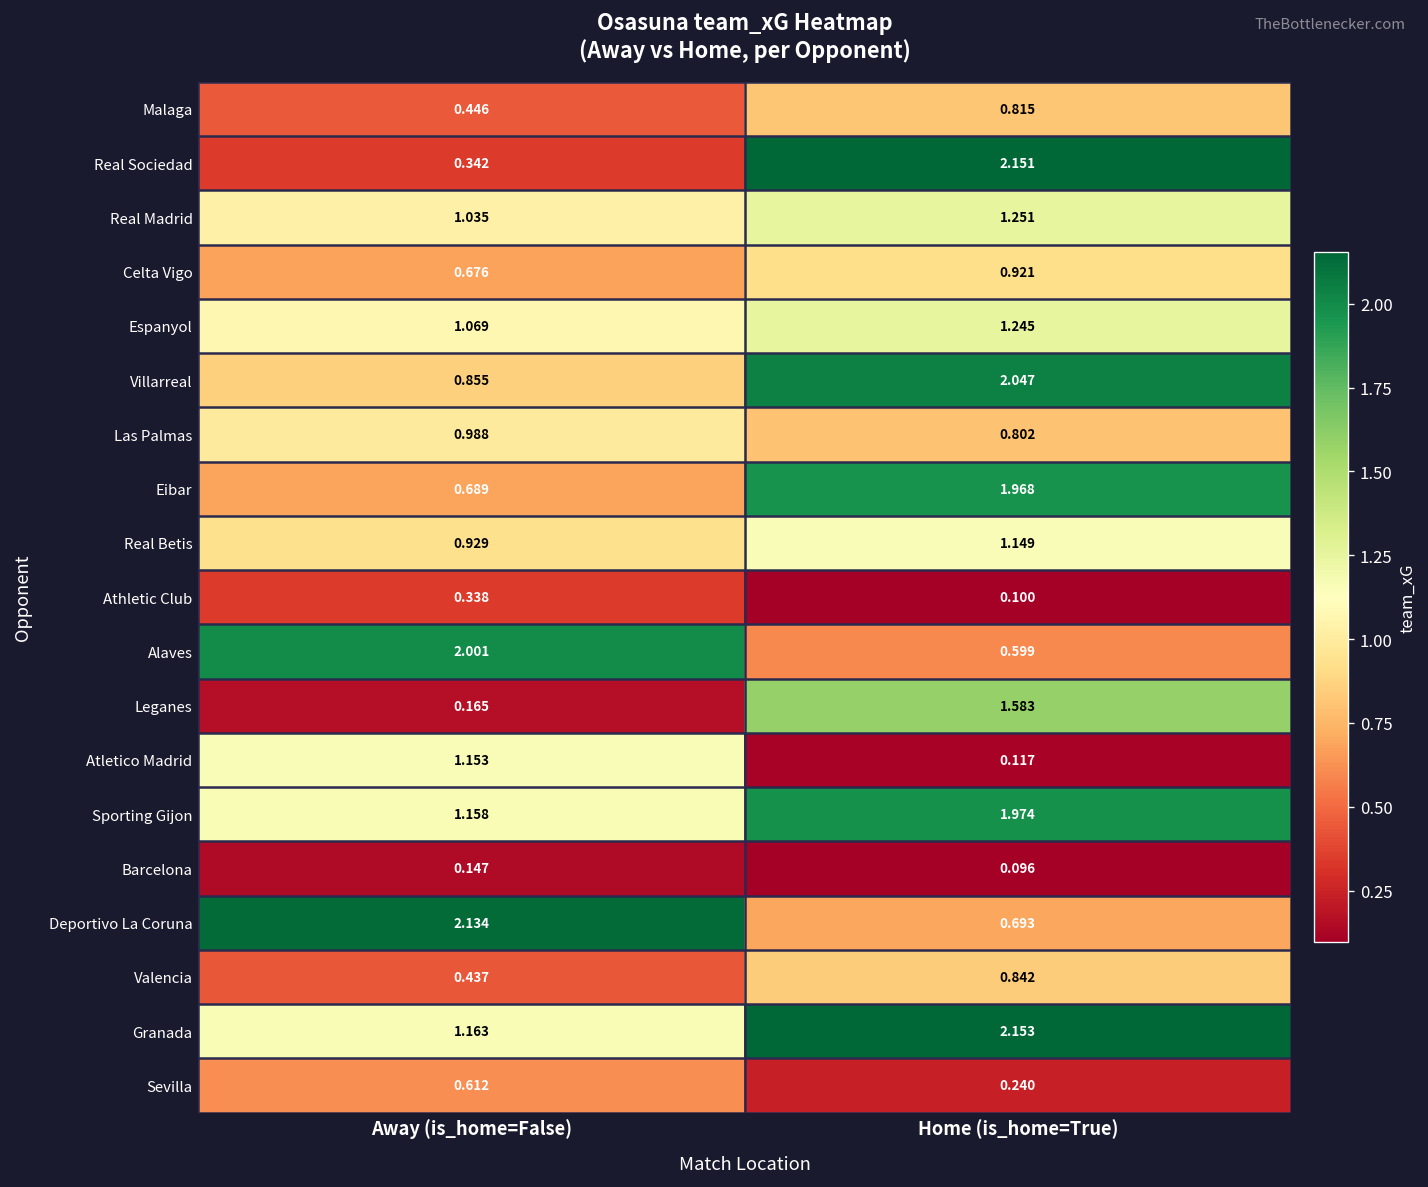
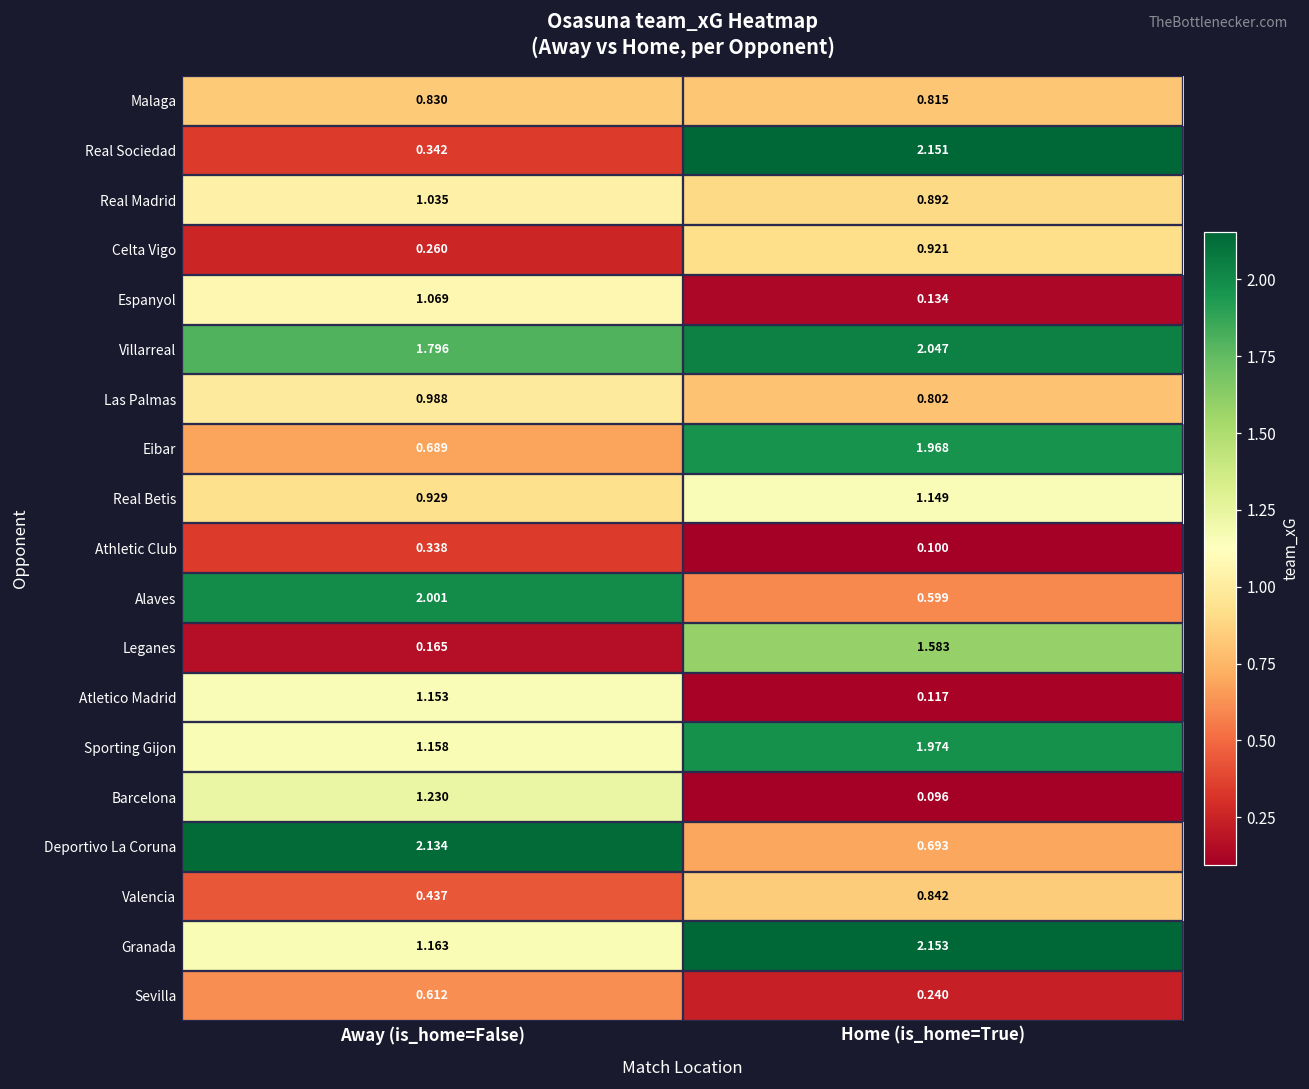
  {
    "Malaga": {
-     "Away (is_home=False)": 0.446,
+     "Away (is_home=False)": 0.830,
      "Home (is_home=True)": 0.815
    },
    "Real Sociedad": {
      "Away (is_home=False)": 0.342,
      "Home (is_home=True)": 2.151
    },
    "Real Madrid": {
      "Away (is_home=False)": 1.035,
-     "Home (is_home=True)": 1.251
+     "Home (is_home=True)": 0.892
    },
    "Celta Vigo": {
-     "Away (is_home=False)": 0.676,
+     "Away (is_home=False)": 0.260,
      "Home (is_home=True)": 0.921
    },
    "Espanyol": {
      "Away (is_home=False)": 1.069,
-     "Home (is_home=True)": 1.245
+     "Home (is_home=True)": 0.134
    },
    "Villarreal": {
-     "Away (is_home=False)": 0.855,
+     "Away (is_home=False)": 1.796,
      "Home (is_home=True)": 2.047
    },
    "Las Palmas": {
      "Away (is_home=False)": 0.988,
      "Home (is_home=True)": 0.802
    },
    "Eibar": {
      "Away (is_home=False)": 0.689,
      "Home (is_home=True)": 1.968
    },
    "Real Betis": {
      "Away (is_home=False)": 0.929,
      "Home (is_home=True)": 1.149
    },
    "Athletic Club": {
      "Away (is_home=False)": 0.338,
      "Home (is_home=True)": 0.100
    },
    "Alaves": {
      "Away (is_home=False)": 2.001,
      "Home (is_home=True)": 0.599
    },
    "Leganes": {
      "Away (is_home=False)": 0.165,
      "Home (is_home=True)": 1.583
    },
    "Atletico Madrid": {
      "Away (is_home=False)": 1.153,
      "Home (is_home=True)": 0.117
    },
    "Sporting Gijon": {
      "Away (is_home=False)": 1.158,
      "Home (is_home=True)": 1.974
    },
    "Barcelona": {
-     "Away (is_home=False)": 0.147,
+     "Away (is_home=False)": 1.230,
      "Home (is_home=True)": 0.096
    },
    "Deportivo La Coruna": {
      "Away (is_home=False)": 2.134,
      "Home (is_home=True)": 0.693
    },
    "Valencia": {
      "Away (is_home=False)": 0.437,
      "Home (is_home=True)": 0.842
    },
    "Granada": {
      "Away (is_home=False)": 1.163,
      "Home (is_home=True)": 2.153
    },
    "Sevilla": {
      "Away (is_home=False)": 0.612,
      "Home (is_home=True)": 0.240
    }
  }
